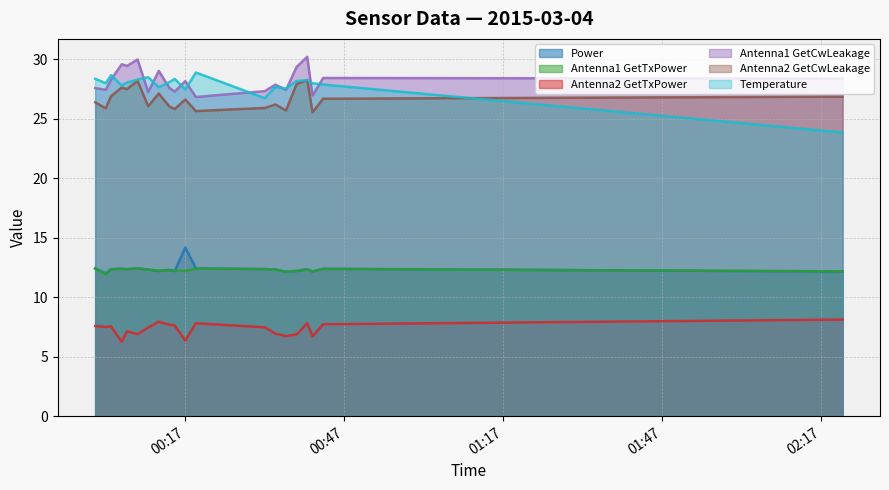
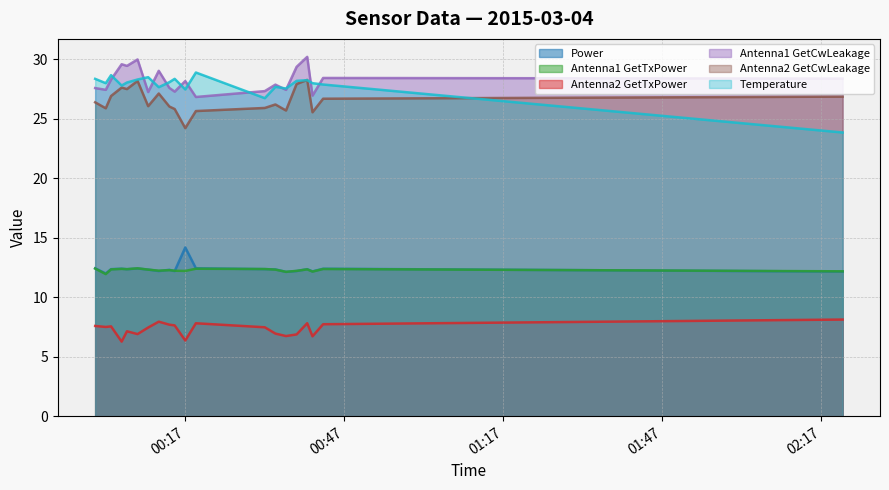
  {
    "Power": {
      "00:17": 14.2
    },
    "Antenna1 GetTxPower": {
      "00:17": 12.2
    },
    "Antenna2 GetTxPower": {
      "00:17": 6.4
    },
    "Antenna1 GetCwLeakage": {
      "00:17": 28.2
    },
    "Antenna2 GetCwLeakage": {
-     "00:17": 26.6
+     "00:17": 24.2
    },
    "Temperature": {
      "00:17": 27.5
    }
  }
